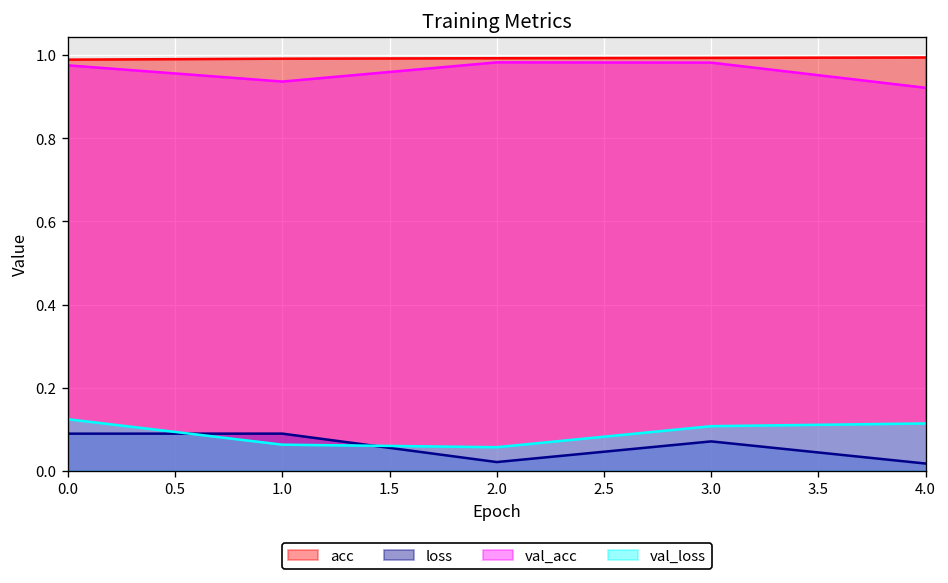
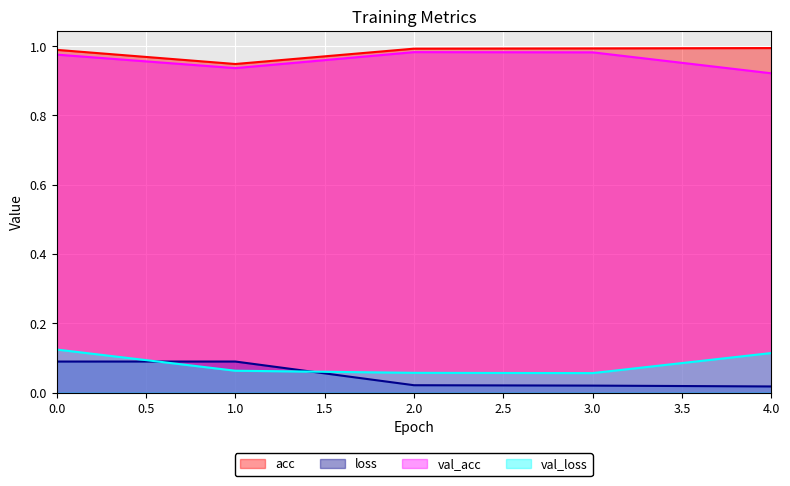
  {
    "acc": {
      "0.0": 0.99,
-     "1.0": 0.99,
+     "1.0": 0.95,
      "2.0": 0.99,
      "3.0": 0.99,
      "4.0": 0.99
    },
    "loss": {
      "0.0": 0.09,
      "1.0": 0.09,
      "2.0": 0.02,
-     "3.0": 0.07,
+     "3.0": 0.02,
      "4.0": 0.02
    },
    "val_acc": {
      "0.0": 0.98,
      "1.0": 0.94,
      "2.0": 0.98,
      "3.0": 0.98,
      "4.0": 0.92
    },
    "val_loss": {
      "0.0": 0.12,
      "1.0": 0.06,
      "2.0": 0.06,
-     "3.0": 0.11,
+     "3.0": 0.06,
      "4.0": 0.11
    }
  }
